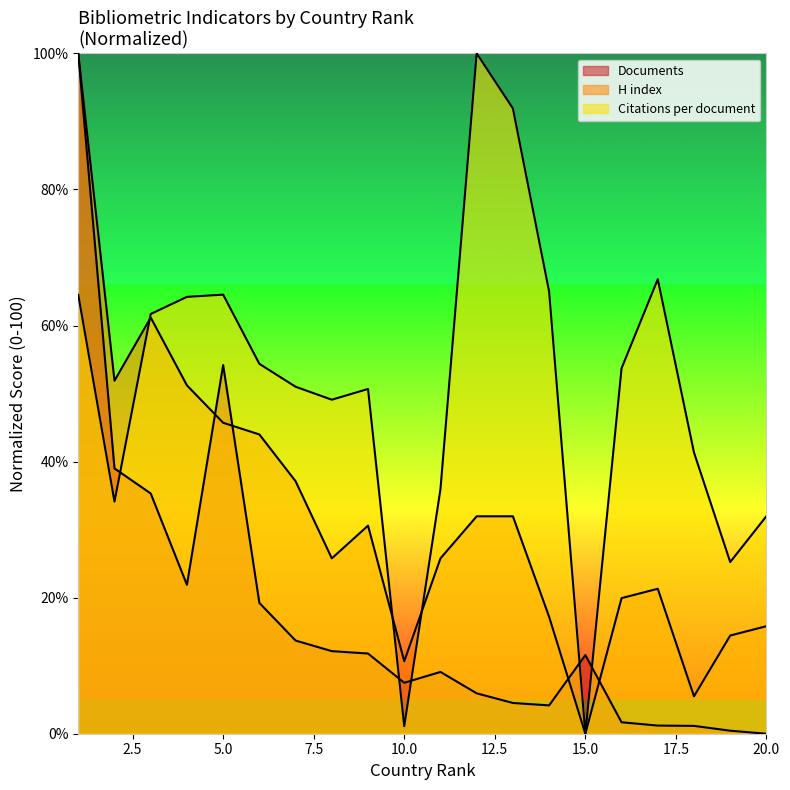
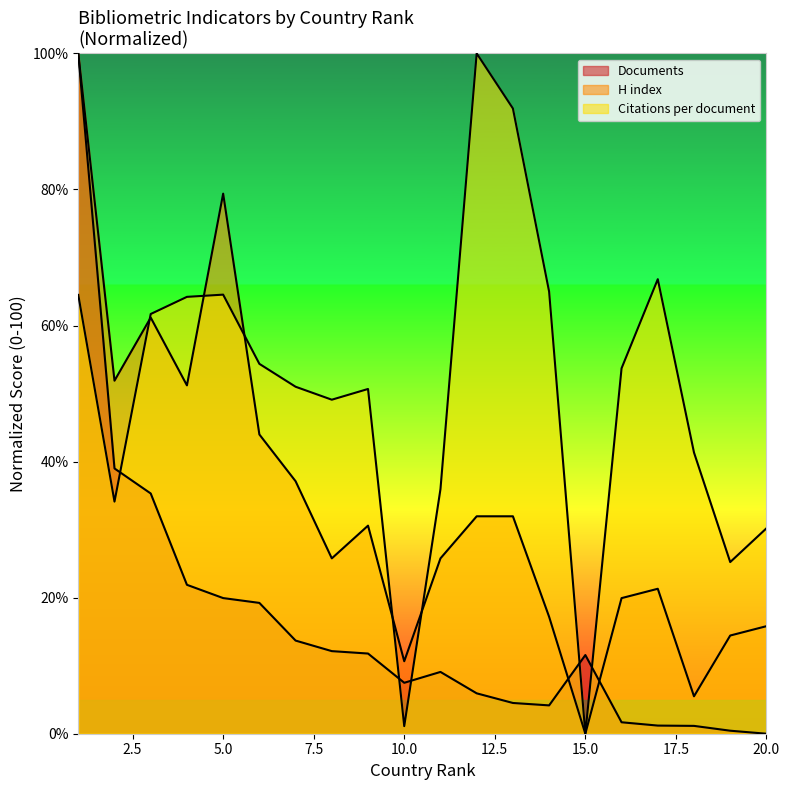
  {
    "Documents": {
-     "5.0": "54%",
+     "5.0": "20%",
      "10.0": "7%",
      "15.0": "12%"
    },
    "H index": {
-     "5.0": "46%",
+     "5.0": "79%",
      "10.0": "11%",
      "20.0": "16%"
    },
    "Citations per document": {
      "5.0": "65%",
-     "20.0": "32%"
+     "20.0": "30%"
    }
  }
